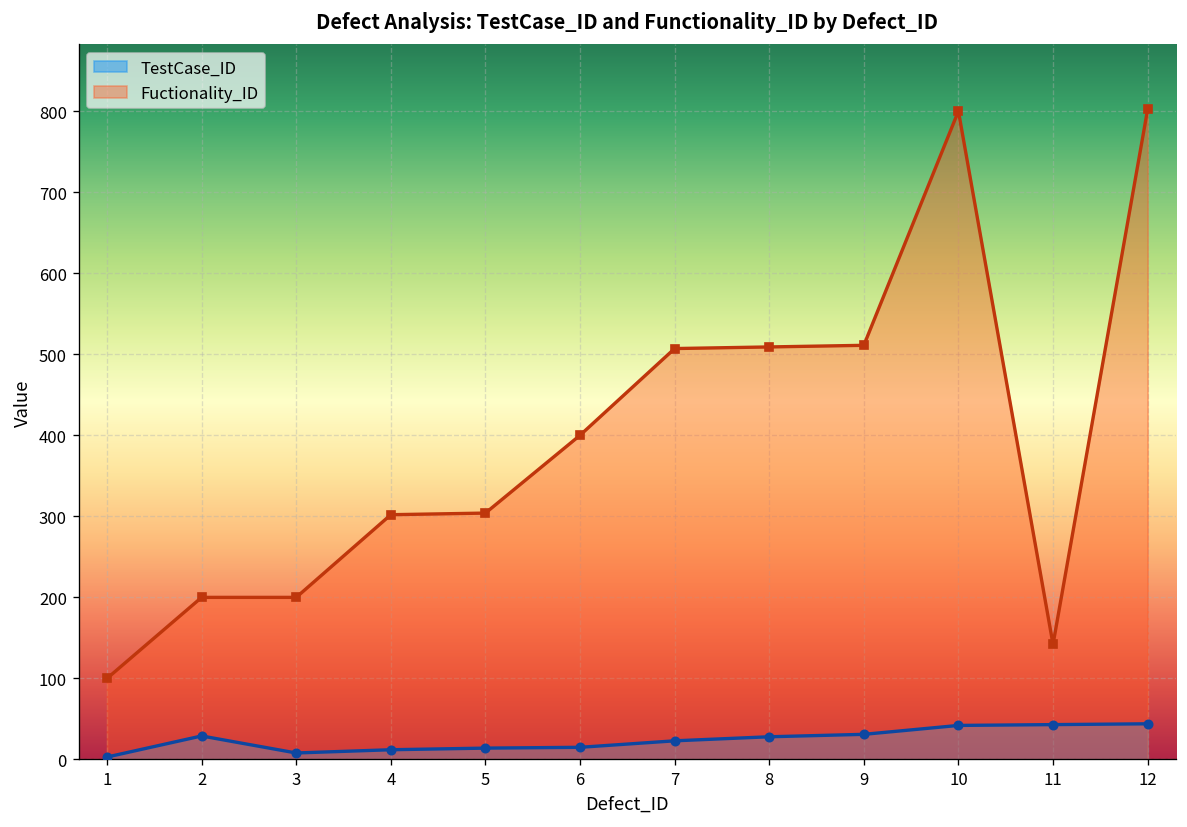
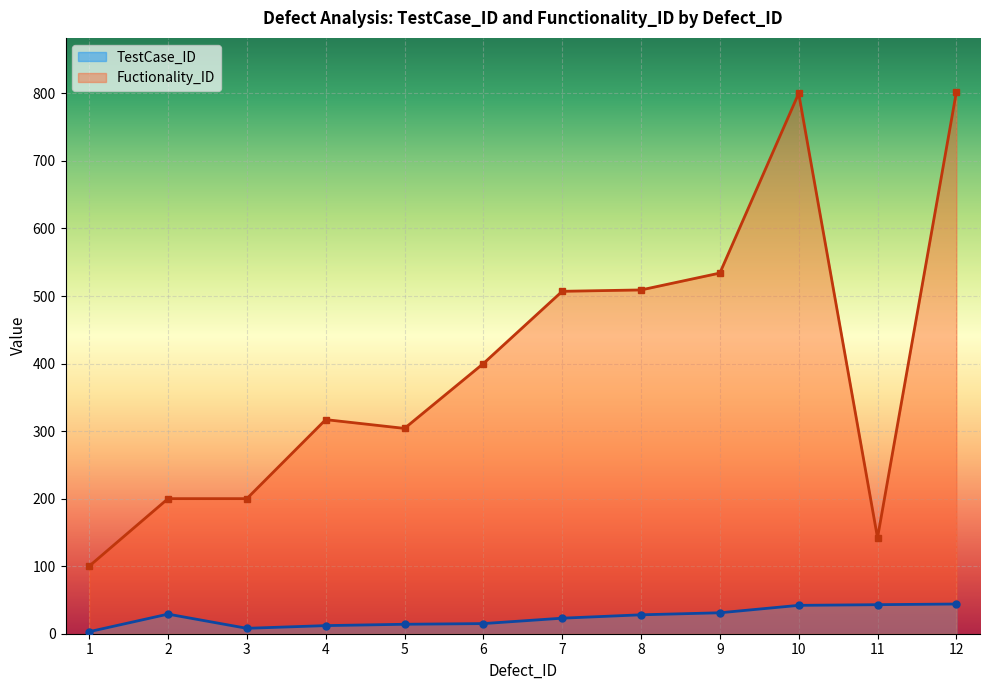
  {
    "TestCase_ID": {
      "1": 0,
      "2": 30,
      "3": 10,
      "4": 10,
      "5": 10,
      "6": 20,
      "7": 20,
      "8": 30,
      "9": 30,
      "10": 40,
      "11": 40,
      "12": 40
    },
    "Fuctionality_ID": {
      "1": 100,
      "2": 200,
      "3": 200,
-     "4": 300,
+     "4": 320,
      "5": 300,
      "6": 400,
      "7": 510,
      "8": 510,
-     "9": 510,
+     "9": 530,
      "10": 800,
      "11": 140,
      "12": 800
    }
  }
